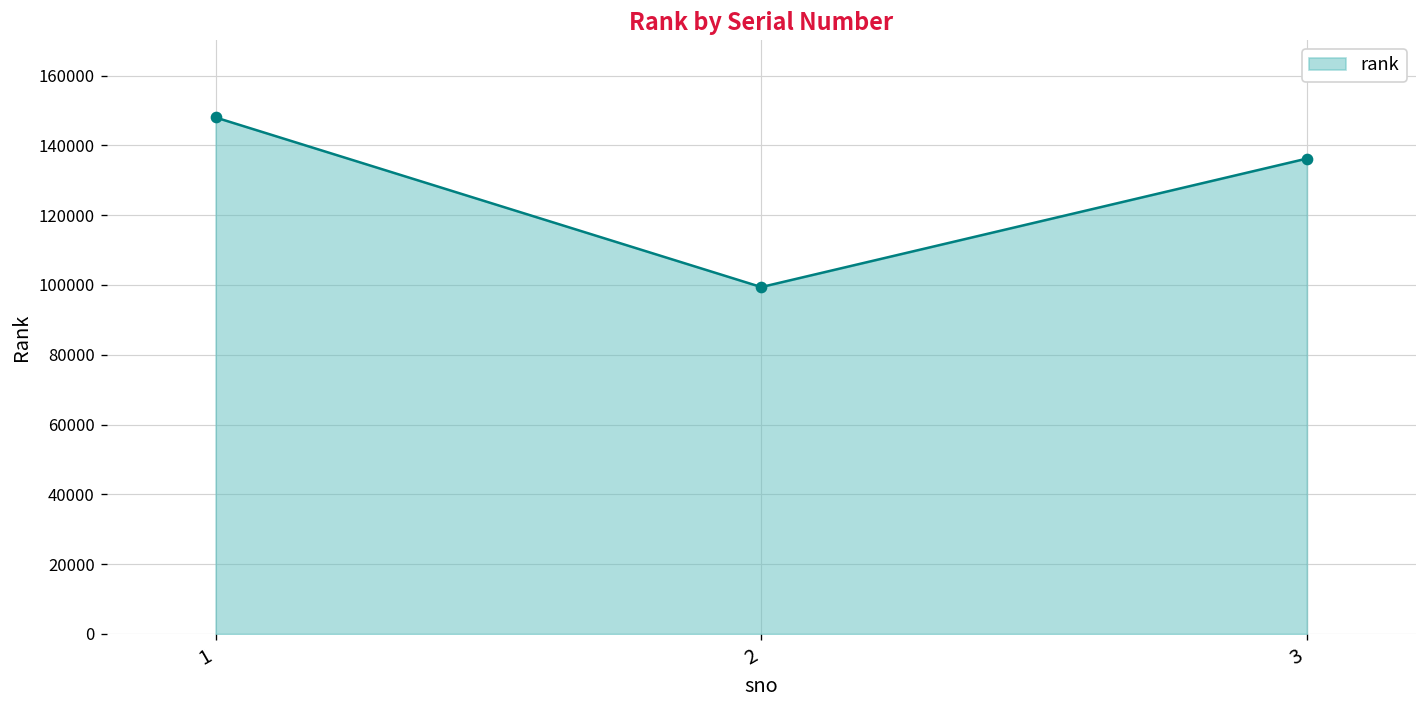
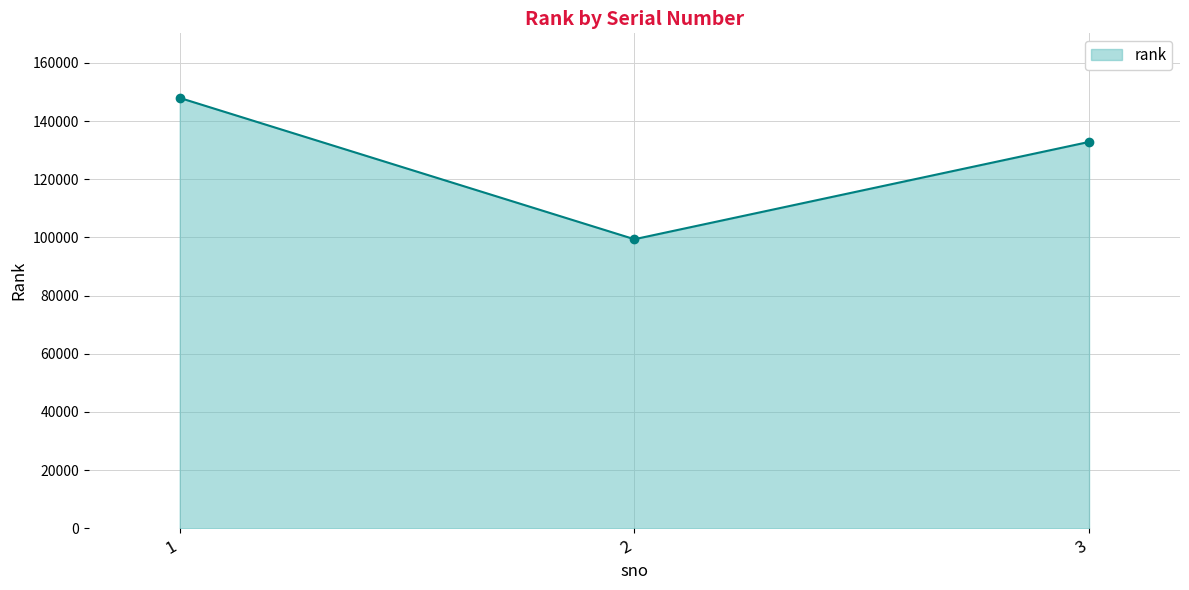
  {
    "1": 148000,
    "2": 99000,
-   "3": 136000
+   "3": 133000
  }
